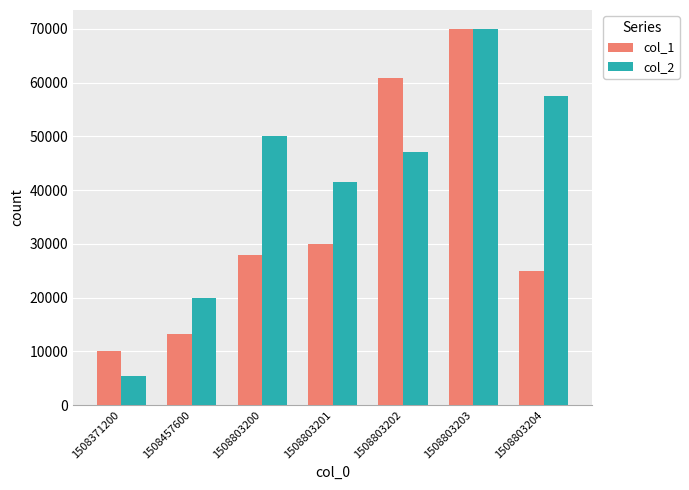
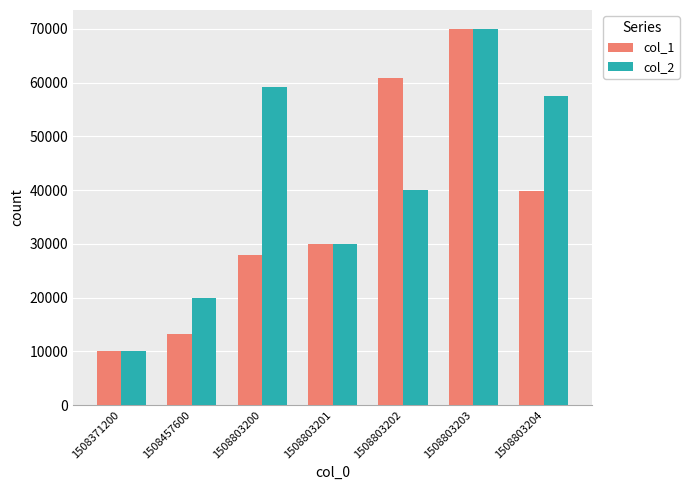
  {
    "col_1": {
      "1508371200": 10000,
      "1508457600": 13000,
      "1508803200": 28000,
      "1508803201": 30000,
      "1508803202": 61000,
      "1508803203": 70000,
-     "1508803204": 25000
+     "1508803204": 40000
    },
    "col_2": {
-     "1508371200": 5000,
+     "1508371200": 10000,
      "1508457600": 20000,
-     "1508803200": 50000,
-     "1508803201": 41000,
-     "1508803202": 47000,
+     "1508803200": 59000,
+     "1508803201": 30000,
+     "1508803202": 40000,
      "1508803203": 70000,
      "1508803204": 58000
    }
  }
